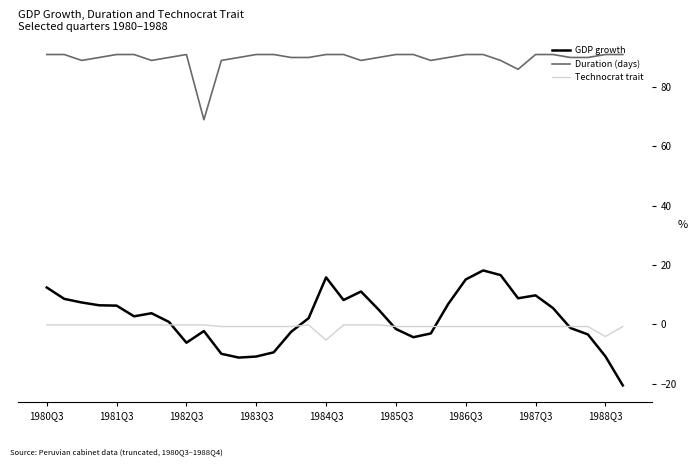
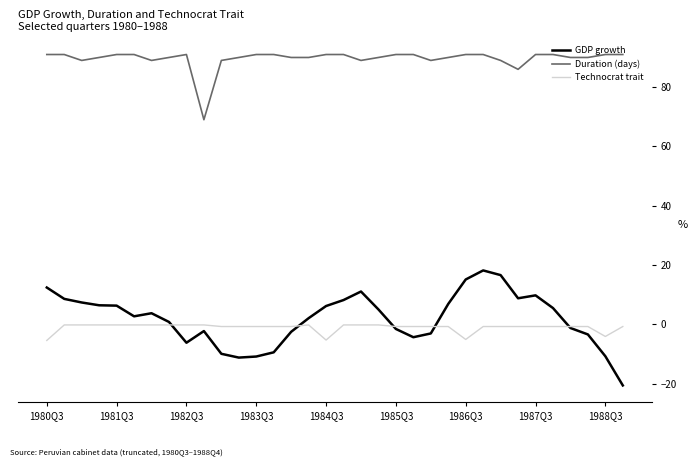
  {
    "GDP growth": {
      "1980Q3": 12,
      "1981Q3": 6,
      "1982Q3": -6,
      "1983Q3": -11,
-     "1984Q3": 16,
+     "1984Q3": 6,
      "1986Q3": 15,
      "1987Q3": 10,
      "1988Q3": -11
    },
    "Duration (days)": {
      "1980Q3": 91,
      "1981Q3": 91,
      "1982Q3": 91,
      "1983Q3": 91,
      "1984Q3": 91,
      "1985Q3": 91,
      "1986Q3": 91,
      "1987Q3": 91,
      "1988Q3": 91
    },
    "Technocrat trait": {
-     "1980Q3": 0,
+     "1980Q3": -5,
      "1981Q3": 0,
      "1982Q3": 0,
      "1983Q3": -1,
      "1984Q3": -5,
-     "1986Q3": -1,
+     "1986Q3": -5,
      "1987Q3": -1,
      "1988Q3": -4
    }
  }
